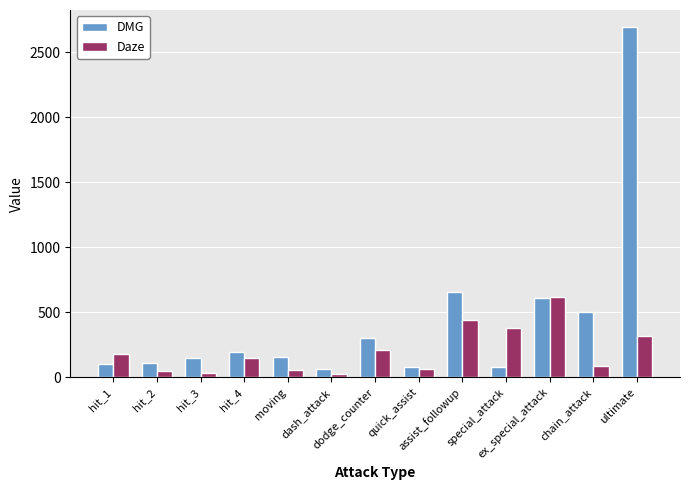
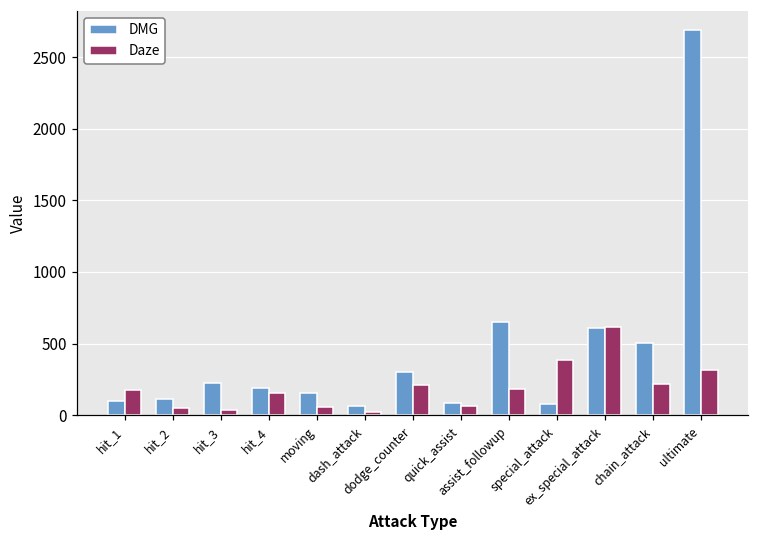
  {
    "DMG": {
      "hit_1": 100,
      "hit_2": 110,
-     "hit_3": 150,
+     "hit_3": 230,
      "hit_4": 190,
      "moving": 160,
      "dash_attack": 60,
      "dodge_counter": 300,
      "quick_assist": 80,
      "assist_followup": 650,
      "special_attack": 80,
      "ex_special_attack": 610,
      "chain_attack": 500,
      "ultimate": 2690
    },
    "Daze": {
      "hit_1": 180,
      "hit_2": 50,
      "hit_3": 40,
      "hit_4": 150,
      "moving": 60,
      "dash_attack": 20,
      "dodge_counter": 210,
      "quick_assist": 60,
-     "assist_followup": 440,
+     "assist_followup": 180,
      "special_attack": 380,
      "ex_special_attack": 620,
-     "chain_attack": 90,
+     "chain_attack": 220,
      "ultimate": 320
    }
  }
